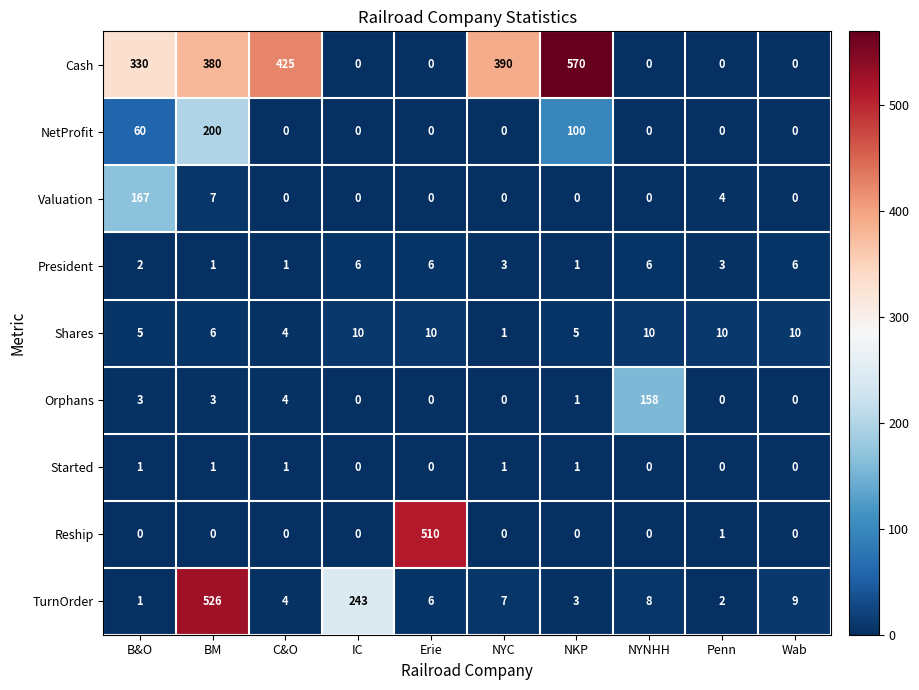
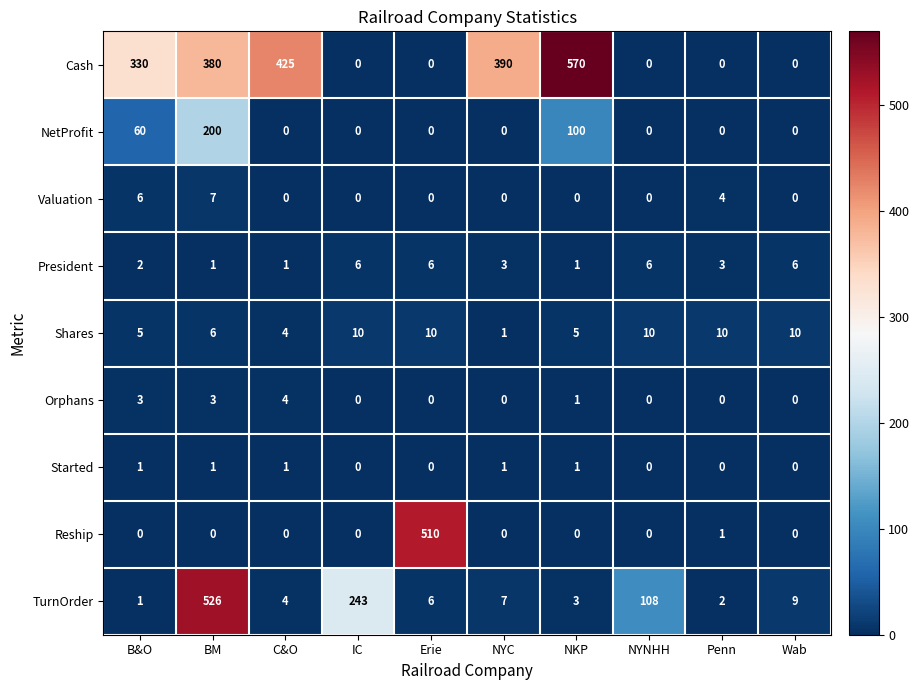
  {
    "Cash": {
      "B&O": 330,
      "BM": 380,
      "C&O": 425,
      "IC": 0,
      "Erie": 0,
      "NYC": 390,
      "NKP": 570,
      "NYNHH": 0,
      "Penn": 0,
      "Wab": 0
    },
    "NetProfit": {
      "B&O": 60,
      "BM": 200,
      "C&O": 0,
      "IC": 0,
      "Erie": 0,
      "NYC": 0,
      "NKP": 100,
      "NYNHH": 0,
      "Penn": 0,
      "Wab": 0
    },
    "Valuation": {
-     "B&O": 167,
+     "B&O": 6,
      "BM": 7,
      "C&O": 0,
      "IC": 0,
      "Erie": 0,
      "NYC": 0,
      "NKP": 0,
      "NYNHH": 0,
      "Penn": 4,
      "Wab": 0
    },
    "President": {
      "B&O": 2,
      "BM": 1,
      "C&O": 1,
      "IC": 6,
      "Erie": 6,
      "NYC": 3,
      "NKP": 1,
      "NYNHH": 6,
      "Penn": 3,
      "Wab": 6
    },
    "Shares": {
      "B&O": 5,
      "BM": 6,
      "C&O": 4,
      "IC": 10,
      "Erie": 10,
      "NYC": 1,
      "NKP": 5,
      "NYNHH": 10,
      "Penn": 10,
      "Wab": 10
    },
    "Orphans": {
      "B&O": 3,
      "BM": 3,
      "C&O": 4,
      "IC": 0,
      "Erie": 0,
      "NYC": 0,
      "NKP": 1,
-     "NYNHH": 158,
+     "NYNHH": 0,
      "Penn": 0,
      "Wab": 0
    },
    "Started": {
      "B&O": 1,
      "BM": 1,
      "C&O": 1,
      "IC": 0,
      "Erie": 0,
      "NYC": 1,
      "NKP": 1,
      "NYNHH": 0,
      "Penn": 0,
      "Wab": 0
    },
    "Reship": {
      "B&O": 0,
      "BM": 0,
      "C&O": 0,
      "IC": 0,
      "Erie": 510,
      "NYC": 0,
      "NKP": 0,
      "NYNHH": 0,
      "Penn": 1,
      "Wab": 0
    },
    "TurnOrder": {
      "B&O": 1,
      "BM": 526,
      "C&O": 4,
      "IC": 243,
      "Erie": 6,
      "NYC": 7,
      "NKP": 3,
-     "NYNHH": 8,
+     "NYNHH": 108,
      "Penn": 2,
      "Wab": 9
    }
  }
